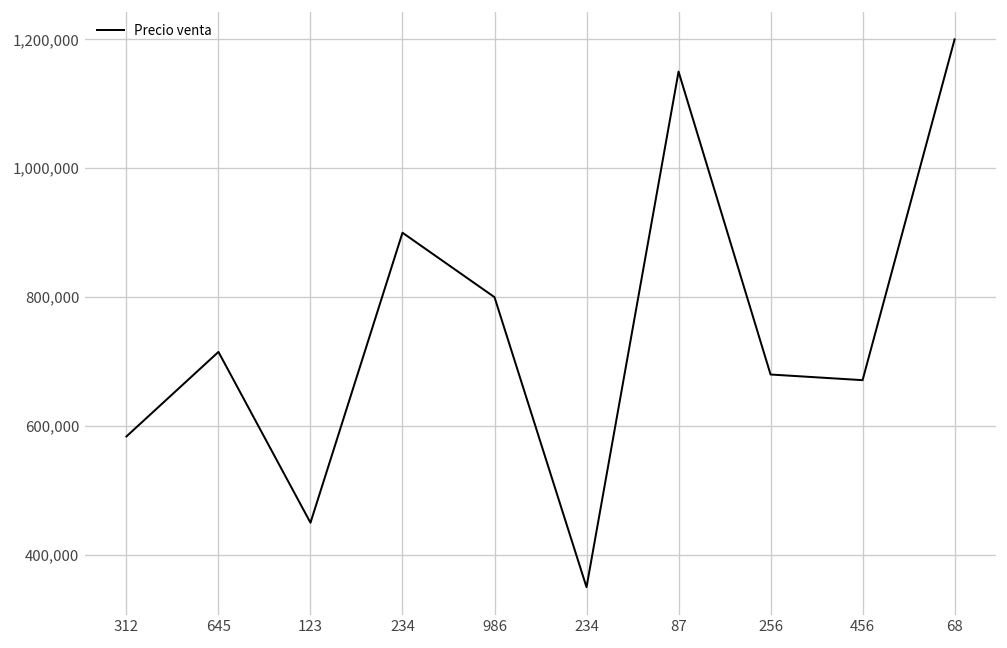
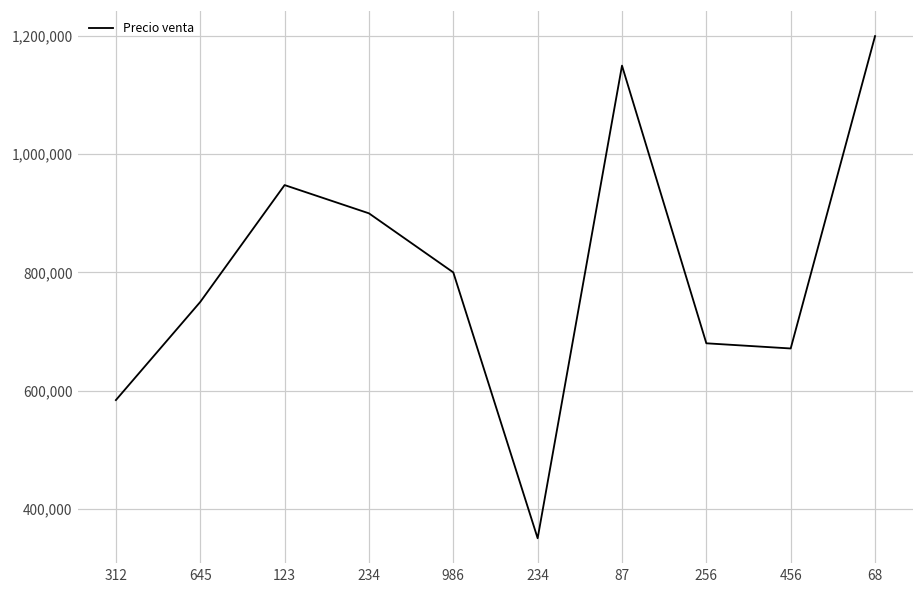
  {
    "312": "580,000",
-   "645": "720,000",
-   "123": "450,000",
+   "645": "750,000",
+   "123": "950,000",
    "986": "800,000",
    "87": "1,150,000",
    "256": "680,000",
    "456": "670,000",
    "68": "1,200,000"
  }
